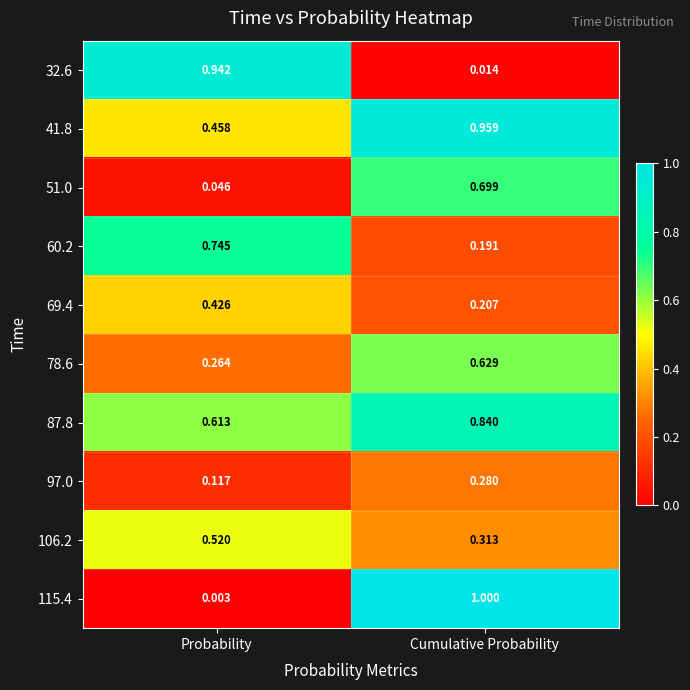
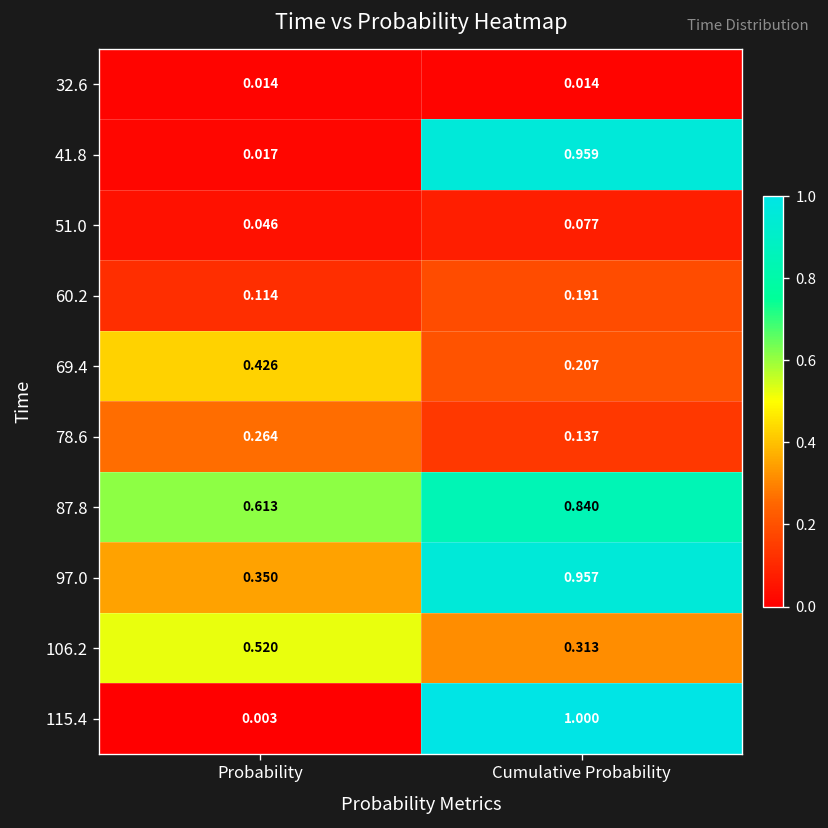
  {
    "32.6": {
-     "Probability": 0.942,
+     "Probability": 0.014,
      "Cumulative Probability": 0.014
    },
    "41.8": {
-     "Probability": 0.458,
+     "Probability": 0.017,
      "Cumulative Probability": 0.959
    },
    "51.0": {
      "Probability": 0.046,
-     "Cumulative Probability": 0.699
+     "Cumulative Probability": 0.077
    },
    "60.2": {
-     "Probability": 0.745,
+     "Probability": 0.114,
      "Cumulative Probability": 0.191
    },
    "69.4": {
      "Probability": 0.426,
      "Cumulative Probability": 0.207
    },
    "78.6": {
      "Probability": 0.264,
-     "Cumulative Probability": 0.629
+     "Cumulative Probability": 0.137
    },
    "87.8": {
      "Probability": 0.613,
      "Cumulative Probability": 0.840
    },
    "97.0": {
-     "Probability": 0.117,
-     "Cumulative Probability": 0.280
+     "Probability": 0.350,
+     "Cumulative Probability": 0.957
    },
    "106.2": {
      "Probability": 0.520,
      "Cumulative Probability": 0.313
    },
    "115.4": {
      "Probability": 0.003,
      "Cumulative Probability": 1.000
    }
  }
